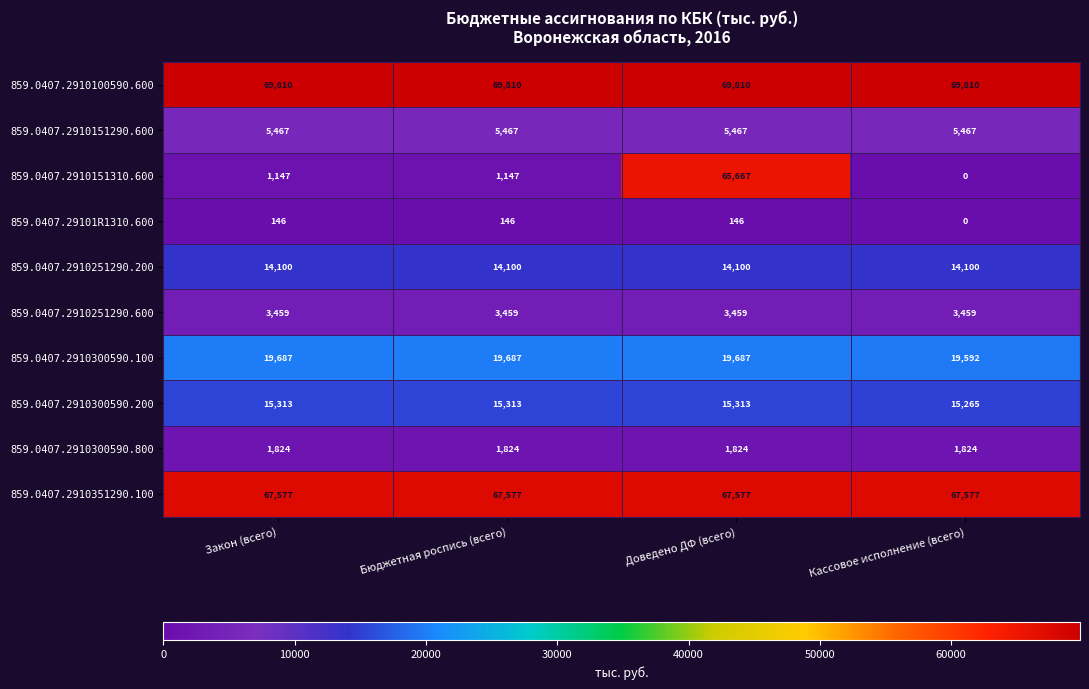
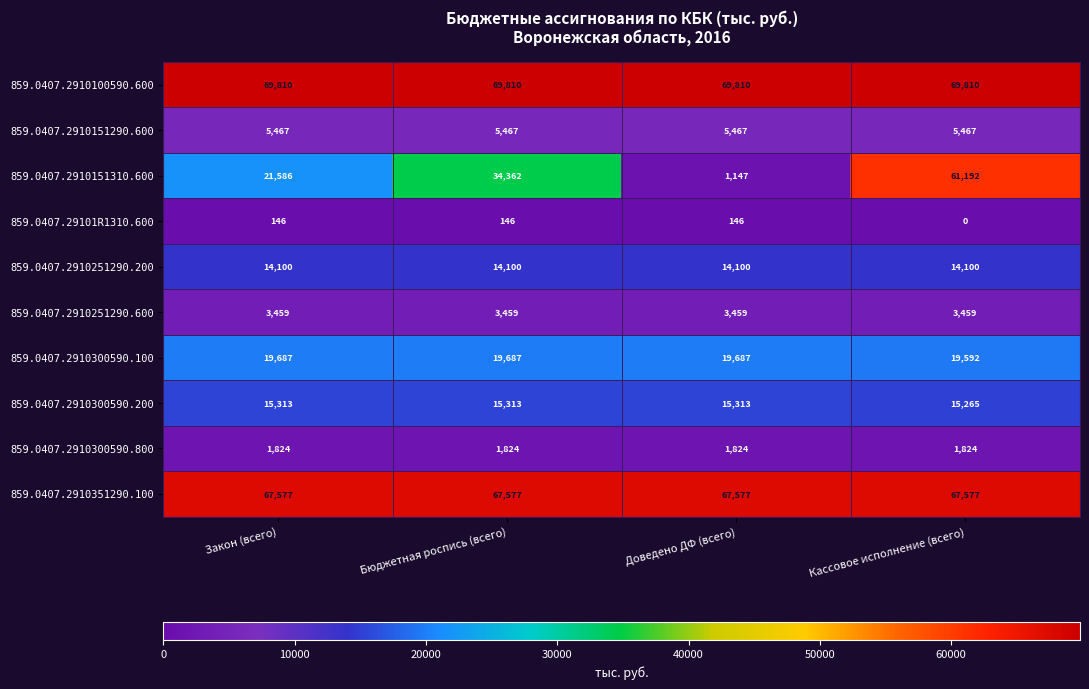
  {
    "859.0407.2910100590.600": {
      "Закон (всего)": "69,810",
      "Бюджетная роспись (всего)": "69,810",
      "Доведено ДФ (всего)": "69,810",
      "Кассовое исполнение (всего)": "69,810"
    },
    "859.0407.2910151290.600": {
      "Закон (всего)": "5,467",
      "Бюджетная роспись (всего)": "5,467",
      "Доведено ДФ (всего)": "5,467",
      "Кассовое исполнение (всего)": "5,467"
    },
    "859.0407.2910151310.600": {
-     "Закон (всего)": "1,147",
-     "Бюджетная роспись (всего)": "1,147",
-     "Доведено ДФ (всего)": "65,667",
-     "Кассовое исполнение (всего)": "0"
+     "Закон (всего)": "21,586",
+     "Бюджетная роспись (всего)": "34,362",
+     "Доведено ДФ (всего)": "1,147",
+     "Кассовое исполнение (всего)": "61,192"
    },
    "859.0407.29101R1310.600": {
      "Закон (всего)": "146",
      "Бюджетная роспись (всего)": "146",
      "Доведено ДФ (всего)": "146",
      "Кассовое исполнение (всего)": "0"
    },
    "859.0407.2910251290.200": {
      "Закон (всего)": "14,100",
      "Бюджетная роспись (всего)": "14,100",
      "Доведено ДФ (всего)": "14,100",
      "Кассовое исполнение (всего)": "14,100"
    },
    "859.0407.2910251290.600": {
      "Закон (всего)": "3,459",
      "Бюджетная роспись (всего)": "3,459",
      "Доведено ДФ (всего)": "3,459",
      "Кассовое исполнение (всего)": "3,459"
    },
    "859.0407.2910300590.100": {
      "Закон (всего)": "19,687",
      "Бюджетная роспись (всего)": "19,687",
      "Доведено ДФ (всего)": "19,687",
      "Кассовое исполнение (всего)": "19,592"
    },
    "859.0407.2910300590.200": {
      "Закон (всего)": "15,313",
      "Бюджетная роспись (всего)": "15,313",
      "Доведено ДФ (всего)": "15,313",
      "Кассовое исполнение (всего)": "15,265"
    },
    "859.0407.2910300590.800": {
      "Закон (всего)": "1,824",
      "Бюджетная роспись (всего)": "1,824",
      "Доведено ДФ (всего)": "1,824",
      "Кассовое исполнение (всего)": "1,824"
    },
    "859.0407.2910351290.100": {
      "Закон (всего)": "67,577",
      "Бюджетная роспись (всего)": "67,577",
      "Доведено ДФ (всего)": "67,577",
      "Кассовое исполнение (всего)": "67,577"
    }
  }
